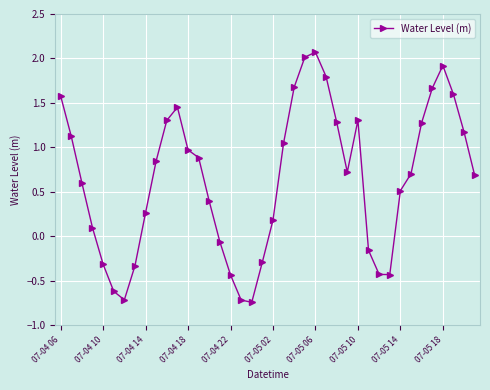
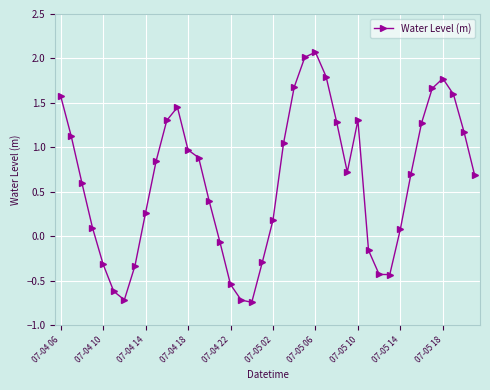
  {
    "07-04 06": 1.6,
    "07-04 10": -0.3,
    "07-04 14": 0.3,
    "07-04 18": 1.0,
-   "07-04 22": -0.4,
+   "07-04 22": -0.5,
    "07-05 02": 0.2,
    "07-05 06": 2.1,
    "07-05 10": 1.3,
-   "07-05 14": 0.5,
-   "07-05 18": 1.9
+   "07-05 14": 0.1,
+   "07-05 18": 1.8
  }
